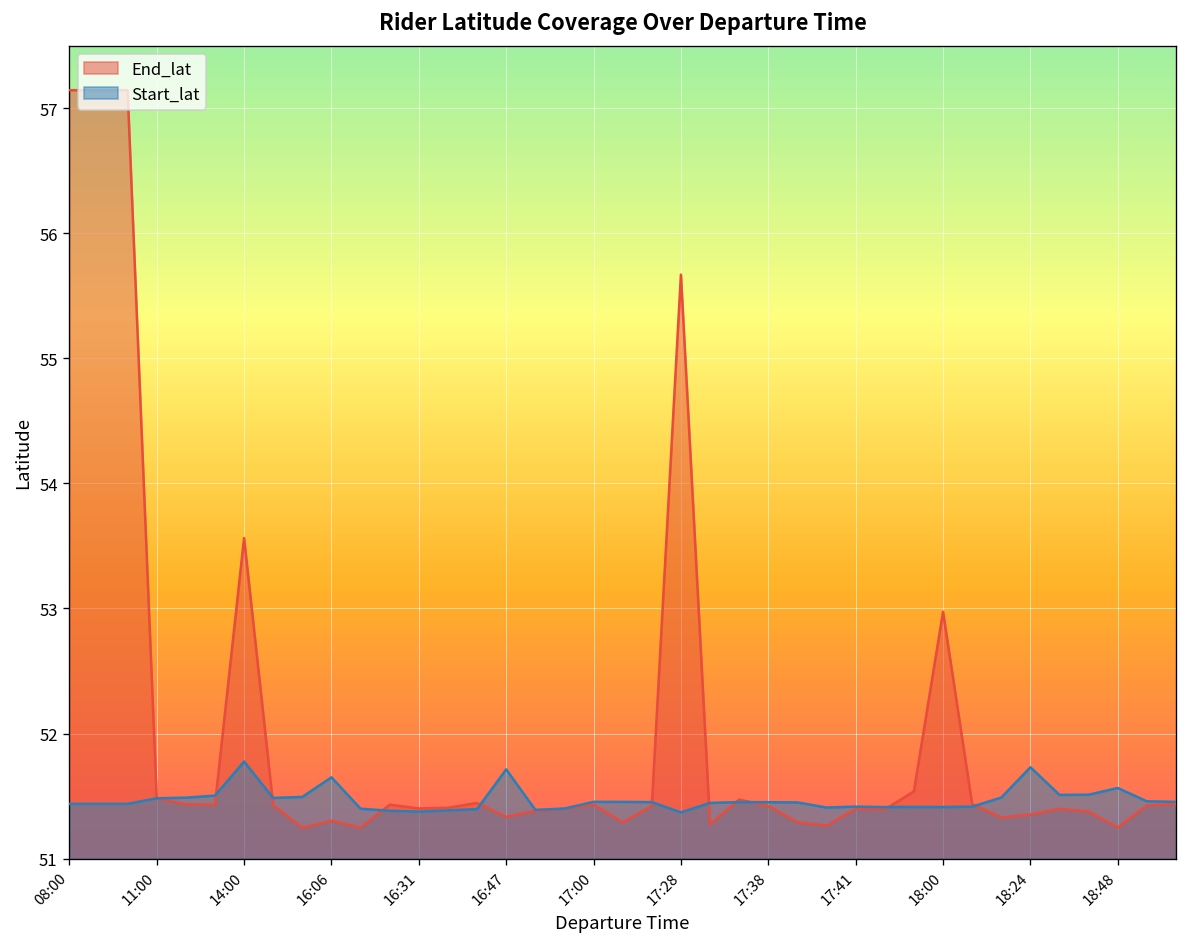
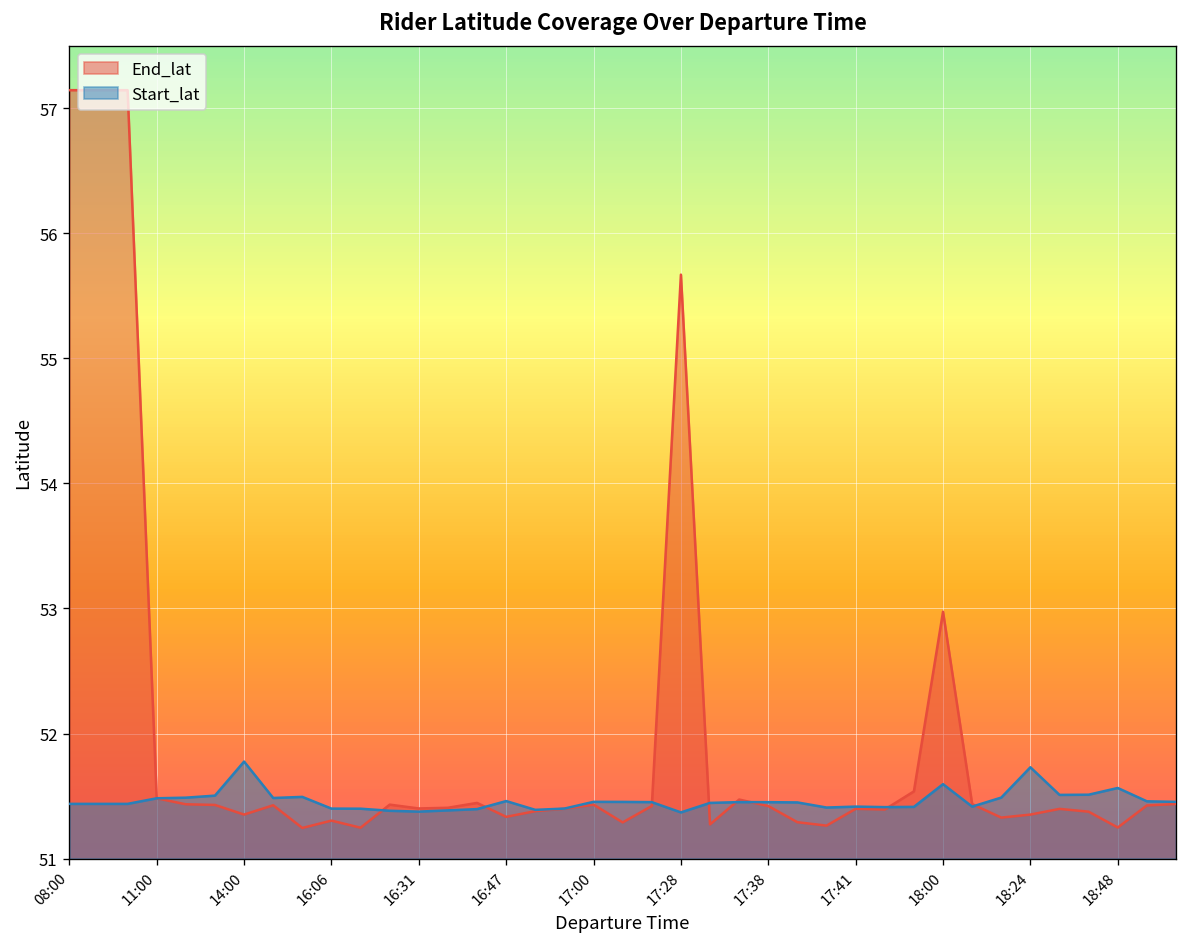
  {
    "End_lat": {
      "08:00": 57.14,
-     "14:00": 53.56,
+     "14:00": 51.35,
      "16:06": 51.30,
      "16:31": 51.40,
      "16:47": 51.33,
      "17:28": 55.67,
      "17:38": 51.42,
      "18:00": 52.97,
      "18:24": 51.35,
      "18:48": 51.25
    },
    "Start_lat": {
      "08:00": 51.44,
      "14:00": 51.78,
-     "16:06": 51.65,
+     "16:06": 51.40,
      "16:31": 51.38,
-     "16:47": 51.71,
+     "16:47": 51.46,
      "17:28": 51.37,
      "17:38": 51.45,
-     "18:00": 51.41,
+     "18:00": 51.60,
      "18:24": 51.73,
      "18:48": 51.56
    }
  }
